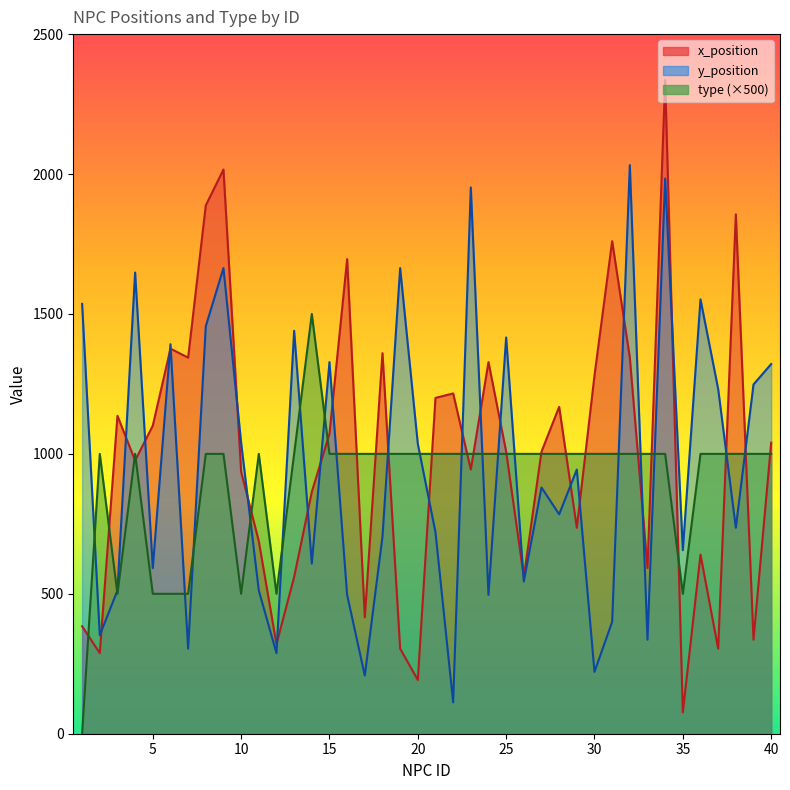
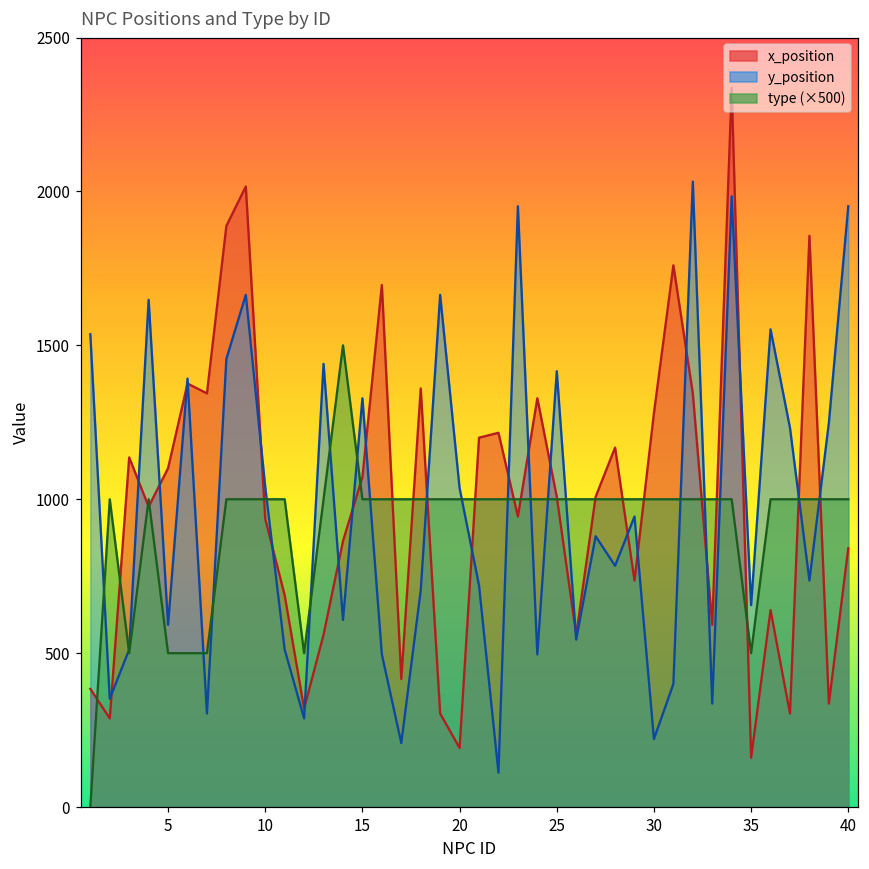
  {
    "x_position": {
      "5": 1100,
      "10": 940,
      "15": 1070,
      "20": 190,
      "30": 1280,
-     "35": 80,
-     "40": 1040
+     "35": 160,
+     "40": 840
    },
    "y_position": {
      "5": 590,
      "10": 1040,
      "15": 1330,
      "20": 1040,
      "25": 1420,
      "30": 220,
      "35": 660,
-     "40": 1320
+     "40": 1950
    },
    "type (×500)": {
      "5": 500,
-     "10": 500,
+     "10": 1000,
      "15": 1000,
      "20": 1000,
      "30": 1000,
      "35": 500,
      "40": 1000
    }
  }
